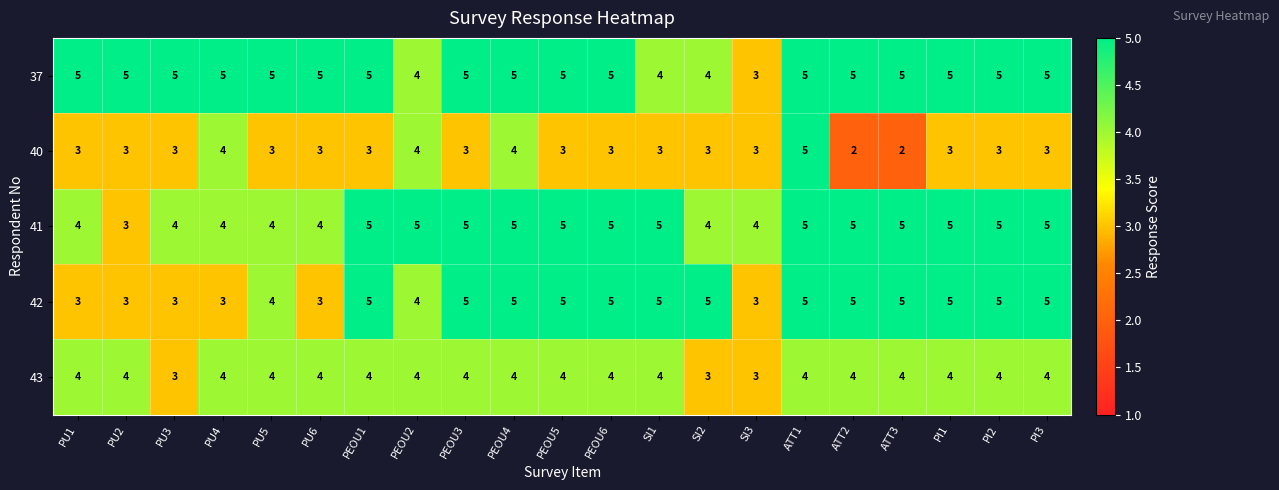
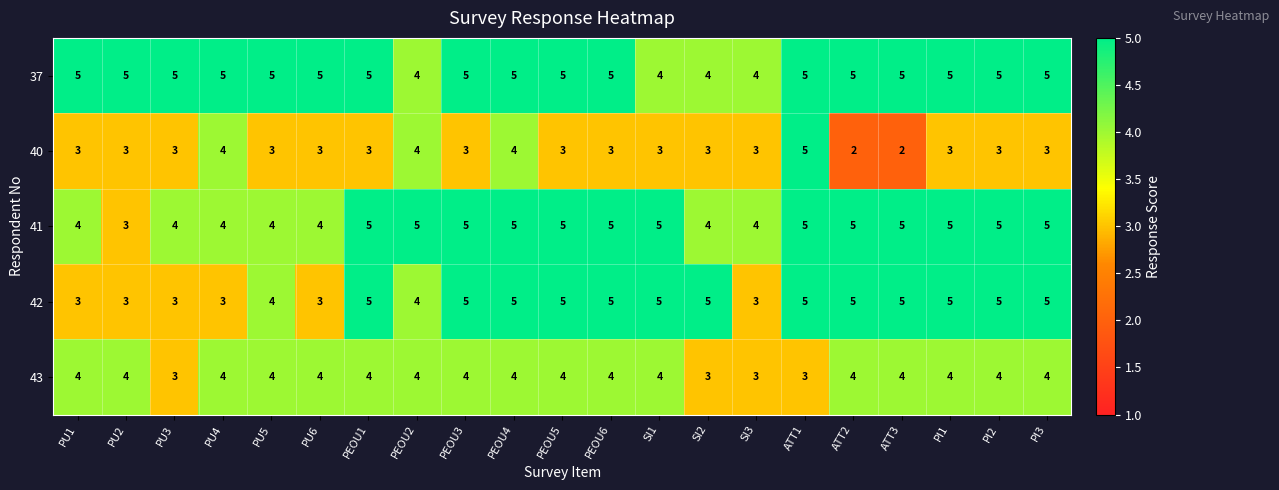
  {
    "37": {
      "PU1": 5,
      "PU2": 5,
      "PU3": 5,
      "PU4": 5,
      "PU5": 5,
      "PU6": 5,
      "PEOU1": 5,
      "PEOU2": 4,
      "PEOU3": 5,
      "PEOU4": 5,
      "PEOU5": 5,
      "PEOU6": 5,
      "SI1": 4,
      "SI2": 4,
-     "SI3": 3,
+     "SI3": 4,
      "ATT1": 5,
      "ATT2": 5,
      "ATT3": 5,
      "PI1": 5,
      "PI2": 5,
      "PI3": 5
    },
    "40": {
      "PU1": 3,
      "PU2": 3,
      "PU3": 3,
      "PU4": 4,
      "PU5": 3,
      "PU6": 3,
      "PEOU1": 3,
      "PEOU2": 4,
      "PEOU3": 3,
      "PEOU4": 4,
      "PEOU5": 3,
      "PEOU6": 3,
      "SI1": 3,
      "SI2": 3,
      "SI3": 3,
      "ATT1": 5,
      "ATT2": 2,
      "ATT3": 2,
      "PI1": 3,
      "PI2": 3,
      "PI3": 3
    },
    "41": {
      "PU1": 4,
      "PU2": 3,
      "PU3": 4,
      "PU4": 4,
      "PU5": 4,
      "PU6": 4,
      "PEOU1": 5,
      "PEOU2": 5,
      "PEOU3": 5,
      "PEOU4": 5,
      "PEOU5": 5,
      "PEOU6": 5,
      "SI1": 5,
      "SI2": 4,
      "SI3": 4,
      "ATT1": 5,
      "ATT2": 5,
      "ATT3": 5,
      "PI1": 5,
      "PI2": 5,
      "PI3": 5
    },
    "42": {
      "PU1": 3,
      "PU2": 3,
      "PU3": 3,
      "PU4": 3,
      "PU5": 4,
      "PU6": 3,
      "PEOU1": 5,
      "PEOU2": 4,
      "PEOU3": 5,
      "PEOU4": 5,
      "PEOU5": 5,
      "PEOU6": 5,
      "SI1": 5,
      "SI2": 5,
      "SI3": 3,
      "ATT1": 5,
      "ATT2": 5,
      "ATT3": 5,
      "PI1": 5,
      "PI2": 5,
      "PI3": 5
    },
    "43": {
      "PU1": 4,
      "PU2": 4,
      "PU3": 3,
      "PU4": 4,
      "PU5": 4,
      "PU6": 4,
      "PEOU1": 4,
      "PEOU2": 4,
      "PEOU3": 4,
      "PEOU4": 4,
      "PEOU5": 4,
      "PEOU6": 4,
      "SI1": 4,
      "SI2": 3,
      "SI3": 3,
-     "ATT1": 4,
+     "ATT1": 3,
      "ATT2": 4,
      "ATT3": 4,
      "PI1": 4,
      "PI2": 4,
      "PI3": 4
    }
  }
